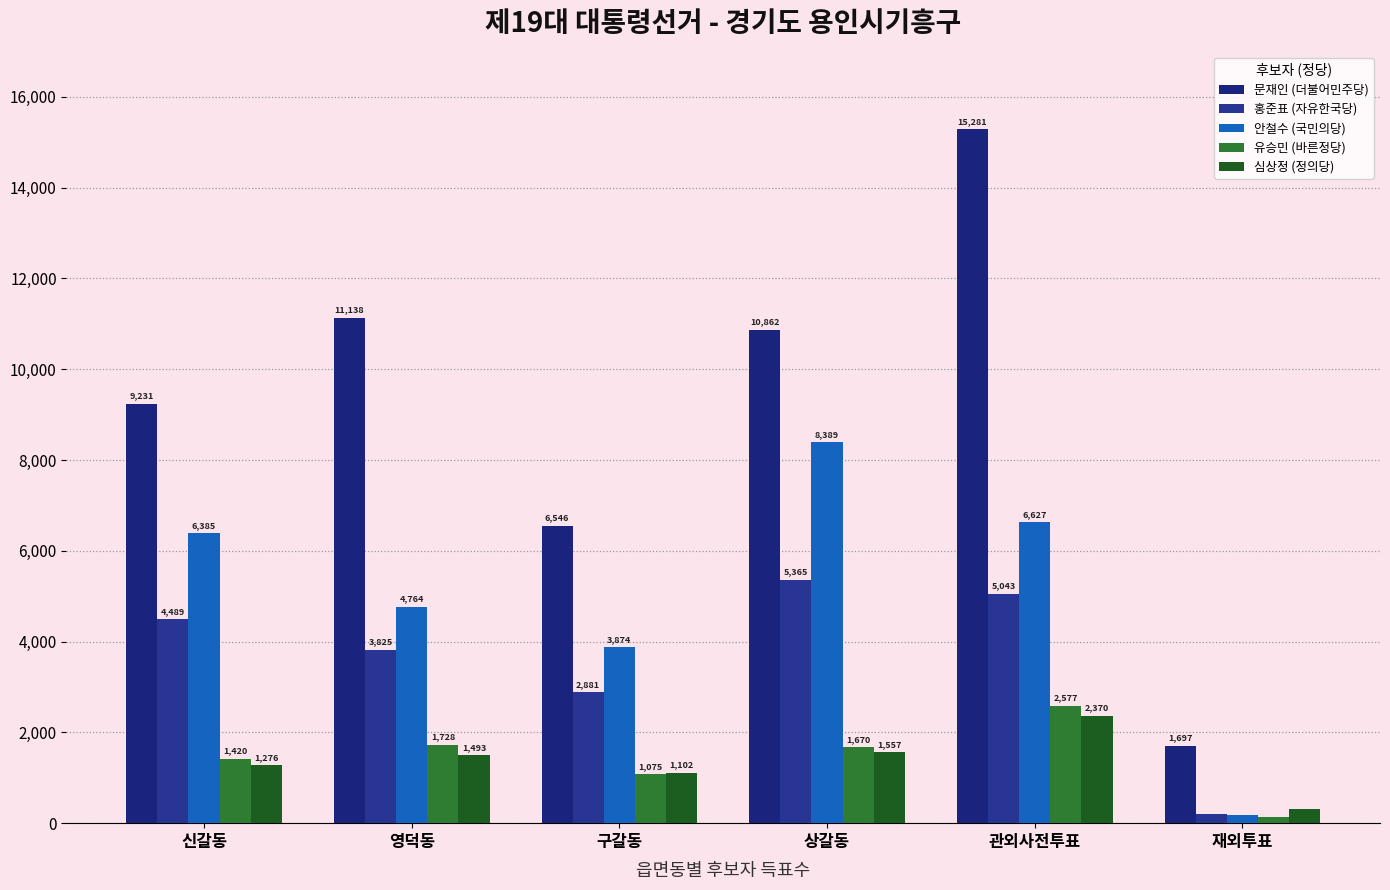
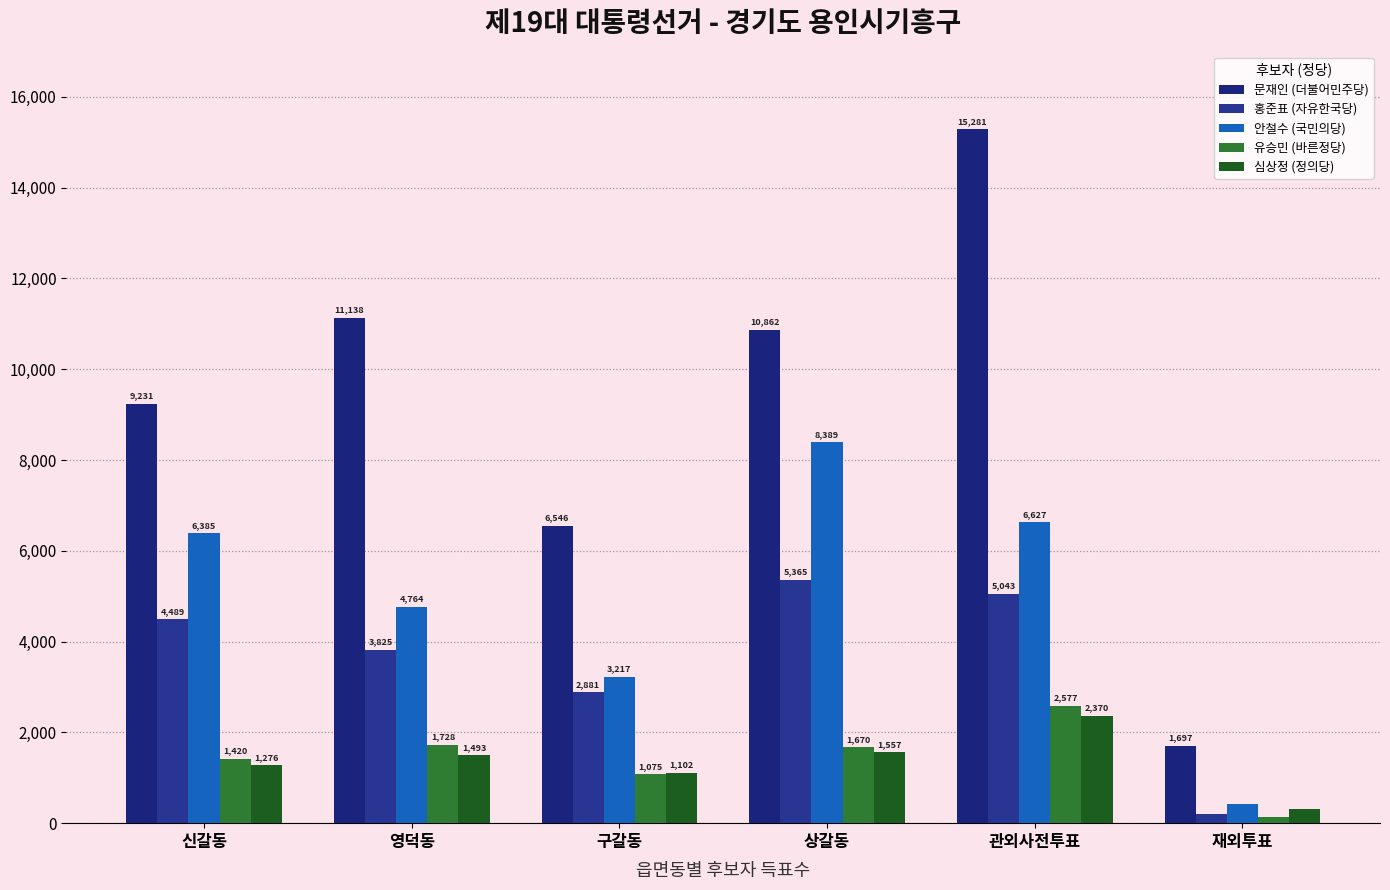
  {
    "안철수 (국민의당)": {
      "신갈동": "6,385",
      "영덕동": "4,764",
-     "구갈동": "3,874",
+     "구갈동": "3,217",
      "상갈동": "8,389",
      "관외사전투표": "6,627",
-     "재외투표": "200"
+     "재외투표": "400"
    }
  }
